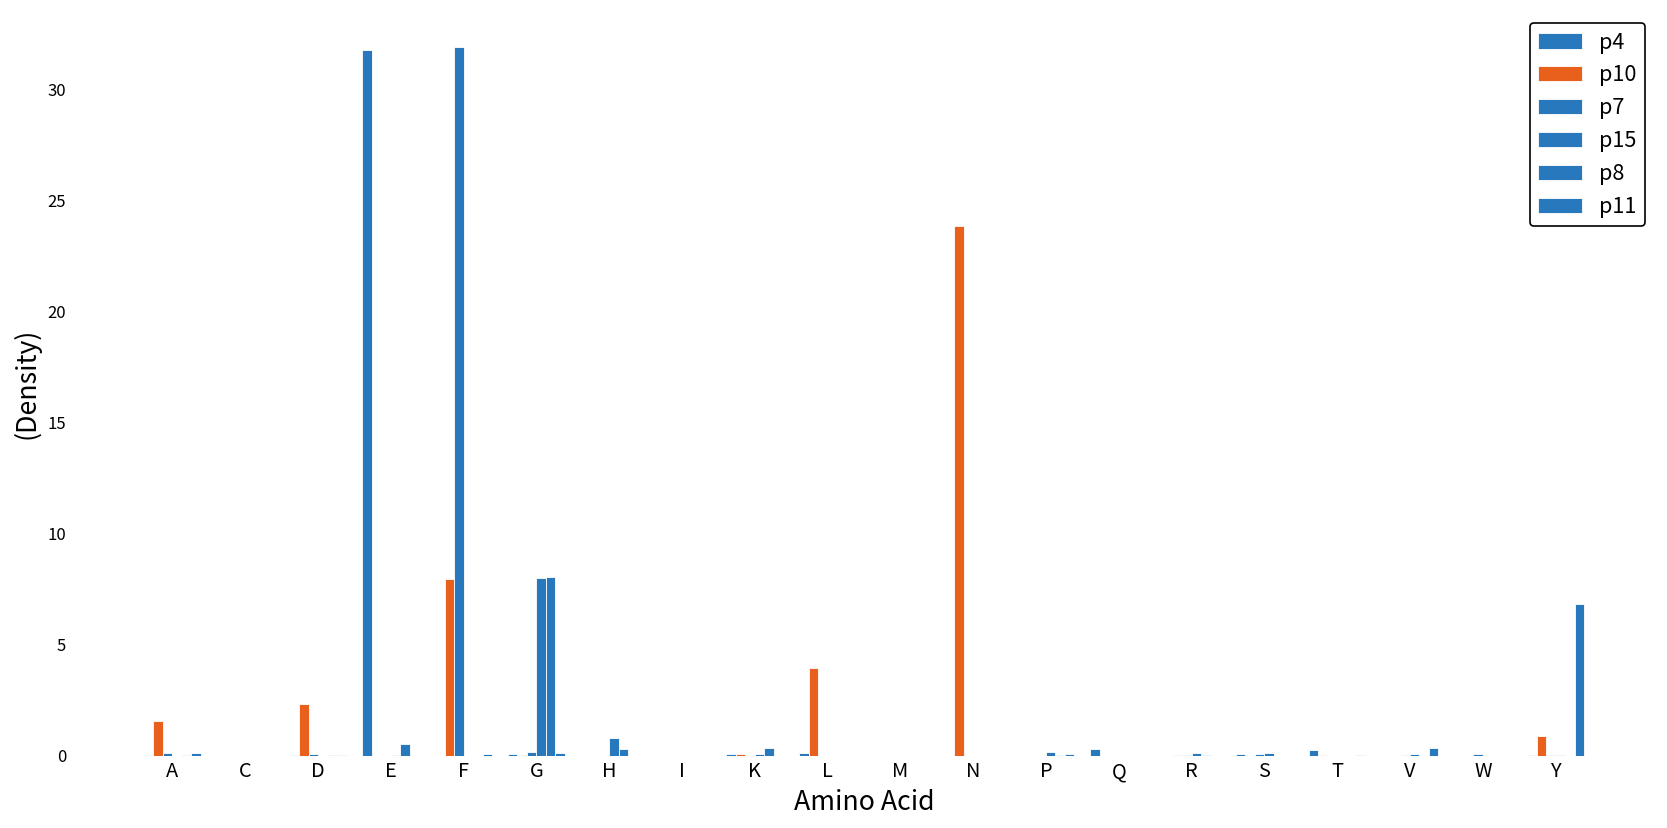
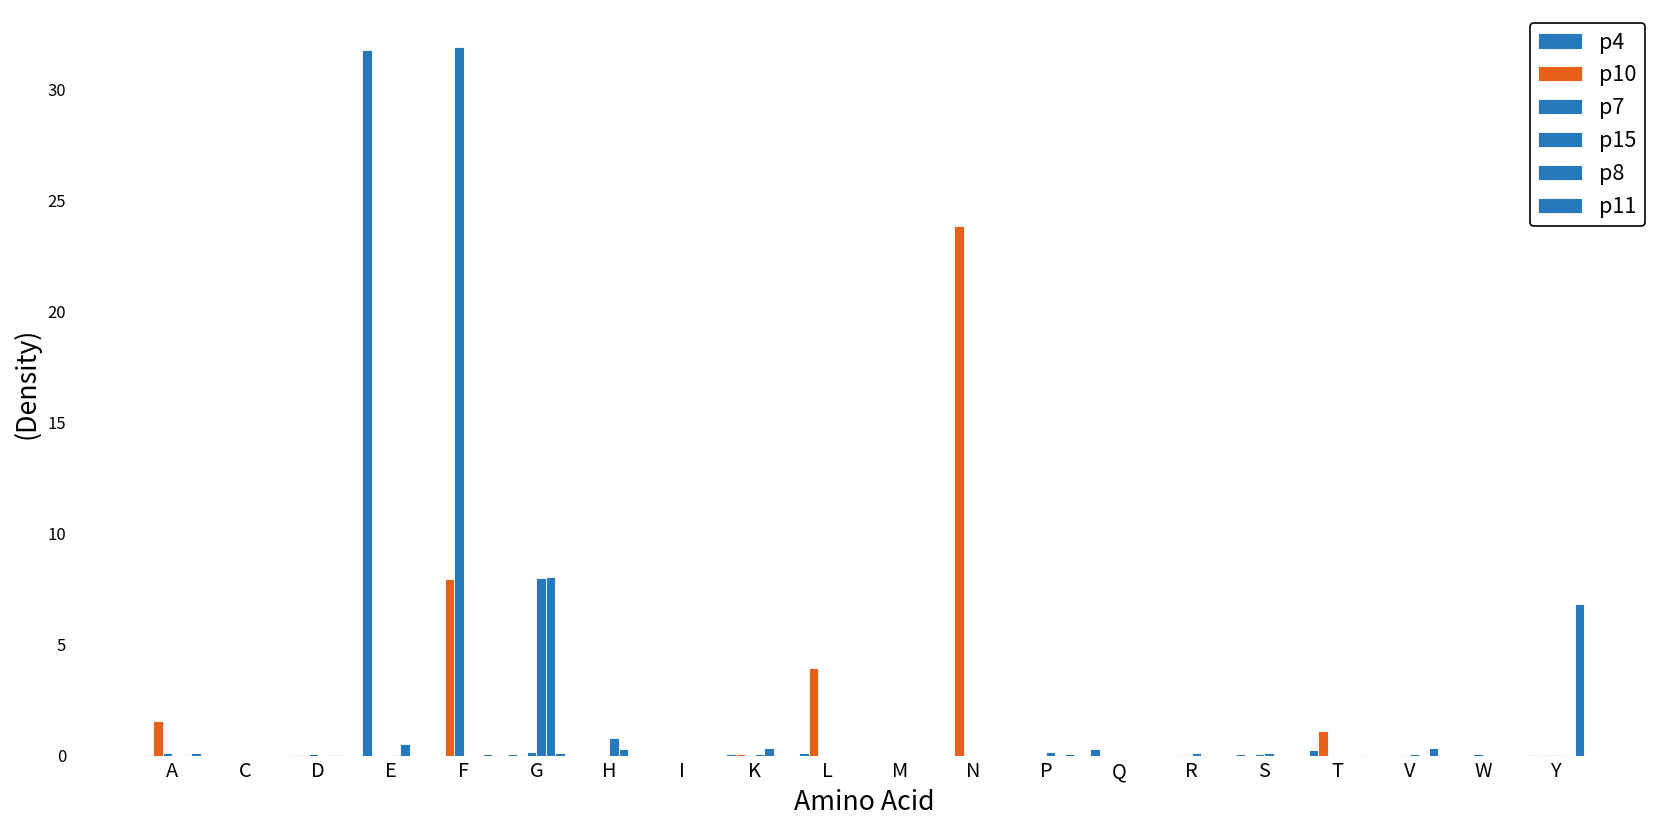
  {
    "p10": {
      "A": 1.6,
      "C": 0.0,
-     "D": 2.3,
+     "D": 0.0,
      "E": 0.0,
      "F": 8.0,
      "H": 0.0,
      "I": 0.0,
      "L": 3.9,
      "M": 0.0,
      "N": 23.8,
      "P": 0.0,
      "Q": 0.0,
      "S": 0.0,
-     "T": 0.0,
+     "T": 1.1,
      "V": 0.0,
      "W": 0.0,
-     "Y": 0.9
+     "Y": 0.0
    }
  }
